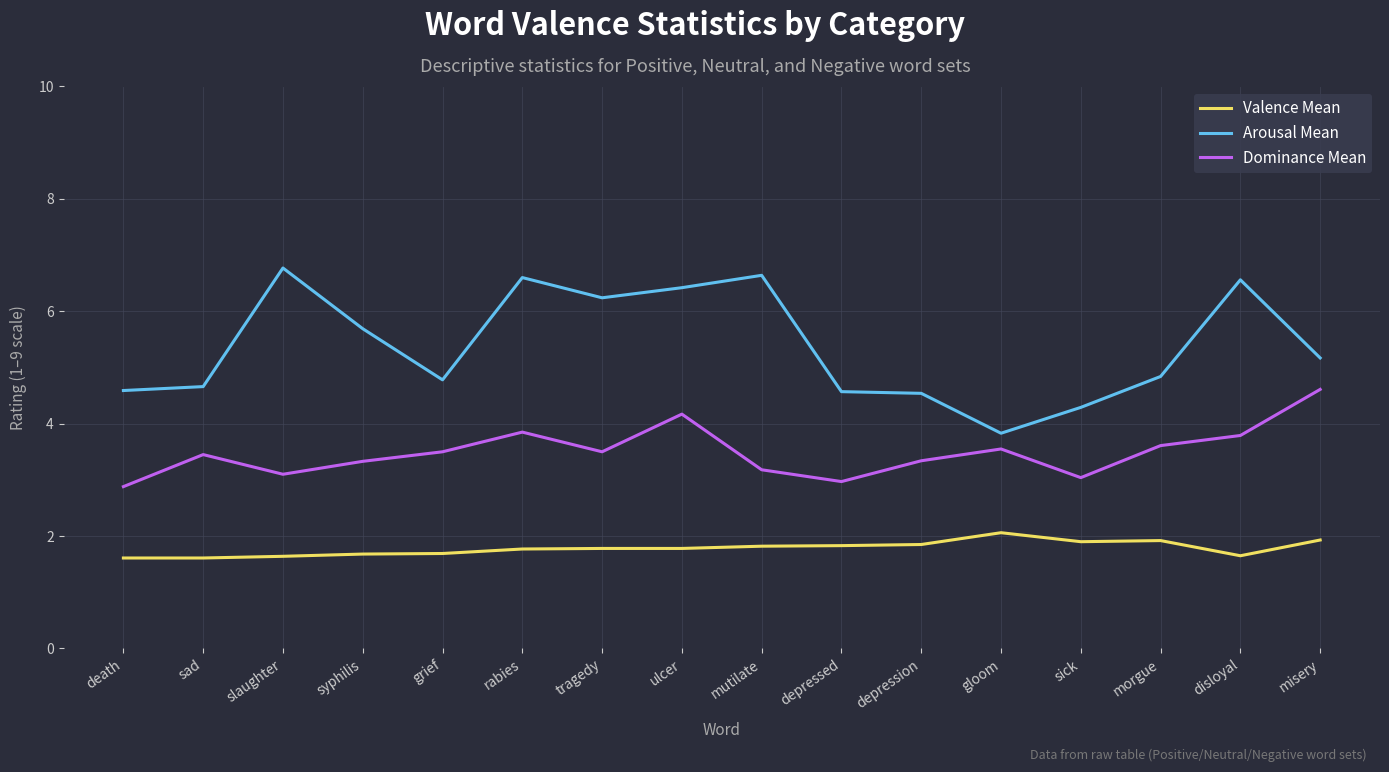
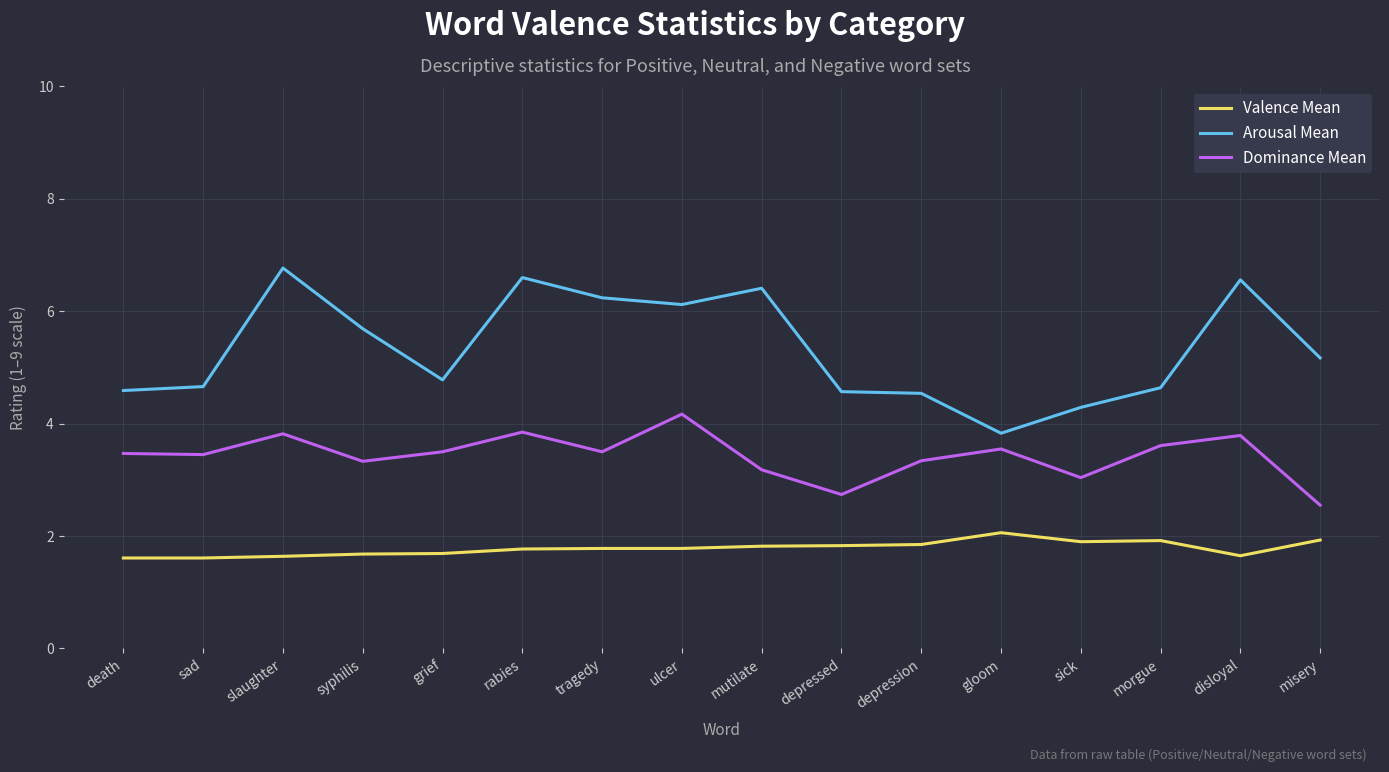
  {
    "Valence Mean": {
      "death": 1.6,
      "sad": 1.6,
      "slaughter": 1.6,
      "syphilis": 1.7,
      "grief": 1.7,
      "rabies": 1.8,
      "tragedy": 1.8,
      "ulcer": 1.8,
      "mutilate": 1.8,
      "depressed": 1.8,
      "depression": 1.9,
      "gloom": 2.1,
      "sick": 1.9,
      "morgue": 1.9,
      "disloyal": 1.7,
      "misery": 1.9
    },
    "Arousal Mean": {
      "death": 4.6,
      "sad": 4.7,
      "slaughter": 6.8,
      "syphilis": 5.7,
      "grief": 4.8,
      "rabies": 6.6,
      "tragedy": 6.2,
-     "ulcer": 6.4,
-     "mutilate": 6.6,
+     "ulcer": 6.1,
+     "mutilate": 6.4,
      "depressed": 4.6,
      "depression": 4.5,
      "gloom": 3.8,
      "sick": 4.3,
-     "morgue": 4.8,
+     "morgue": 4.6,
      "disloyal": 6.6,
      "misery": 5.2
    },
    "Dominance Mean": {
-     "death": 2.9,
+     "death": 3.5,
      "sad": 3.5,
-     "slaughter": 3.1,
+     "slaughter": 3.8,
      "syphilis": 3.3,
      "grief": 3.5,
      "rabies": 3.9,
      "tragedy": 3.5,
      "ulcer": 4.2,
      "mutilate": 3.2,
-     "depressed": 3.0,
+     "depressed": 2.7,
      "depression": 3.3,
      "gloom": 3.6,
      "sick": 3.0,
      "morgue": 3.6,
      "disloyal": 3.8,
-     "misery": 4.6
+     "misery": 2.6
    }
  }
